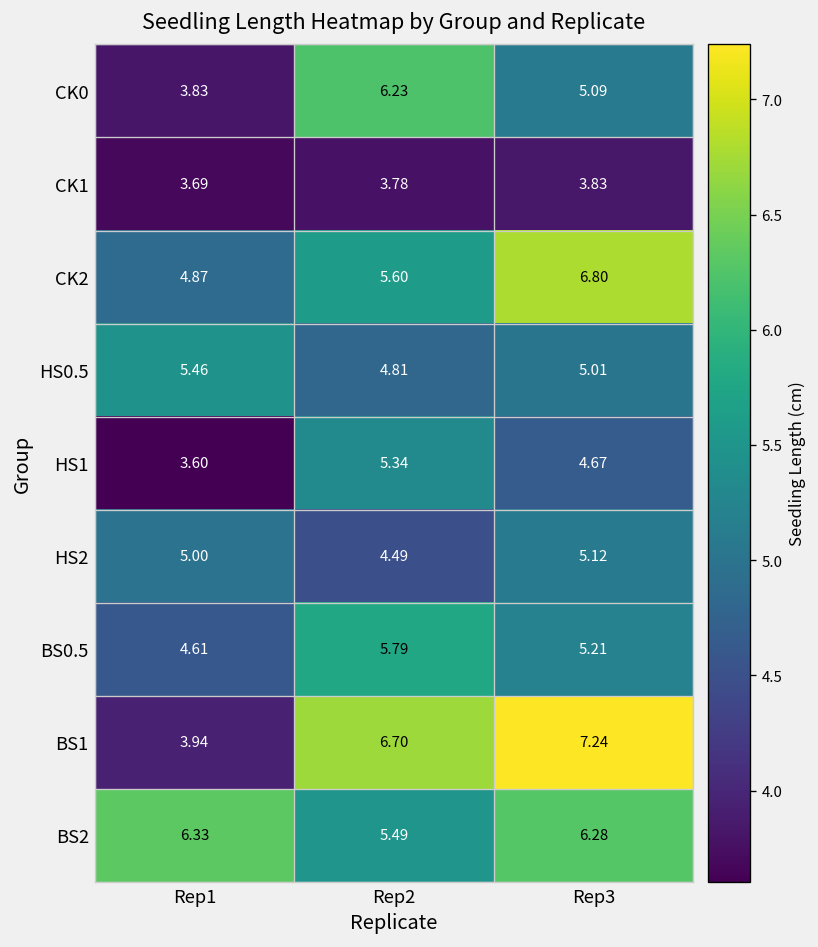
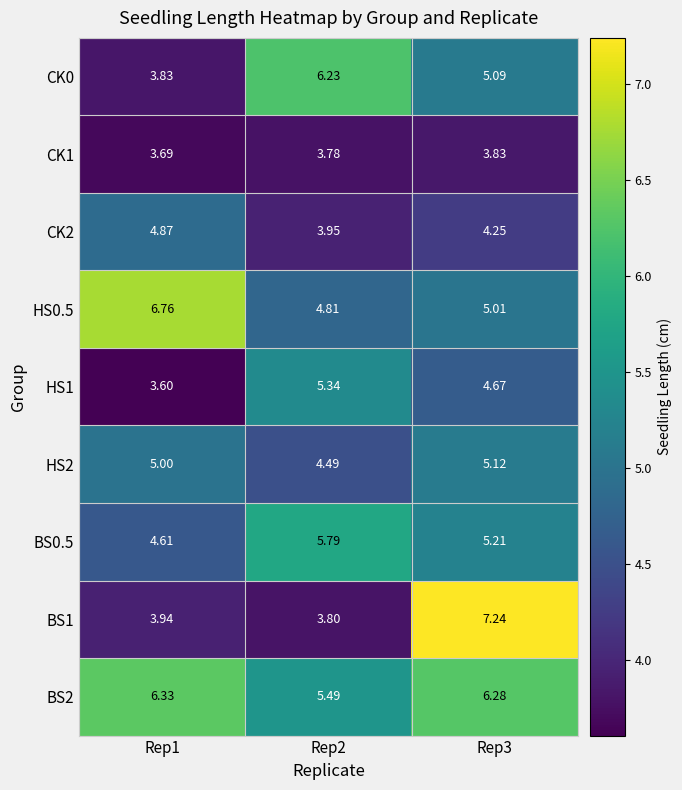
  {
    "CK0": {
      "Rep1": 3.83,
      "Rep2": 6.23,
      "Rep3": 5.09
    },
    "CK1": {
      "Rep1": 3.69,
      "Rep2": 3.78,
      "Rep3": 3.83
    },
    "CK2": {
      "Rep1": 4.87,
-     "Rep2": 5.60,
-     "Rep3": 6.80
+     "Rep2": 3.95,
+     "Rep3": 4.25
    },
    "HS0.5": {
-     "Rep1": 5.46,
+     "Rep1": 6.76,
      "Rep2": 4.81,
      "Rep3": 5.01
    },
    "HS1": {
      "Rep1": 3.60,
      "Rep2": 5.34,
      "Rep3": 4.67
    },
    "HS2": {
      "Rep1": 5.00,
      "Rep2": 4.49,
      "Rep3": 5.12
    },
    "BS0.5": {
      "Rep1": 4.61,
      "Rep2": 5.79,
      "Rep3": 5.21
    },
    "BS1": {
      "Rep1": 3.94,
-     "Rep2": 6.70,
+     "Rep2": 3.80,
      "Rep3": 7.24
    },
    "BS2": {
      "Rep1": 6.33,
      "Rep2": 5.49,
      "Rep3": 6.28
    }
  }
